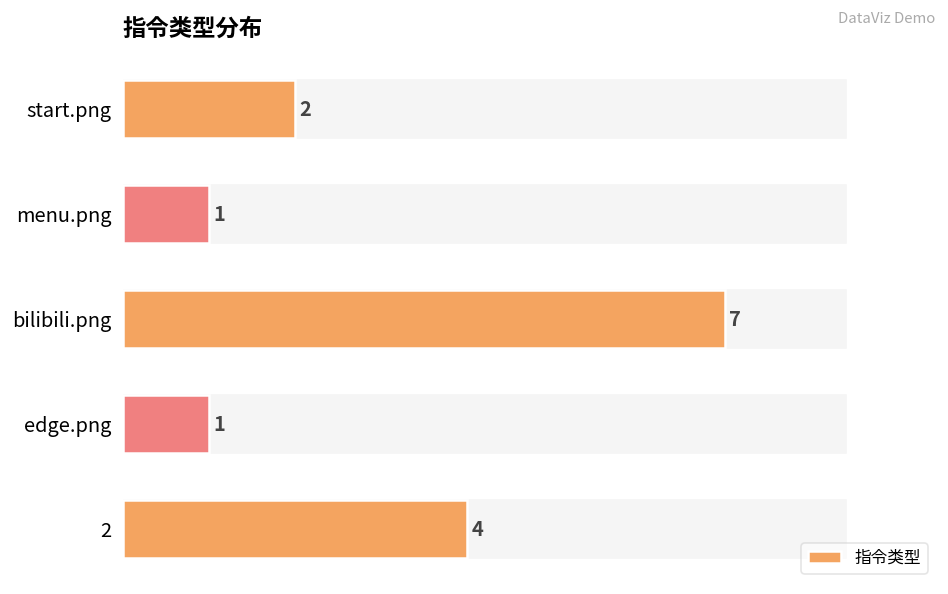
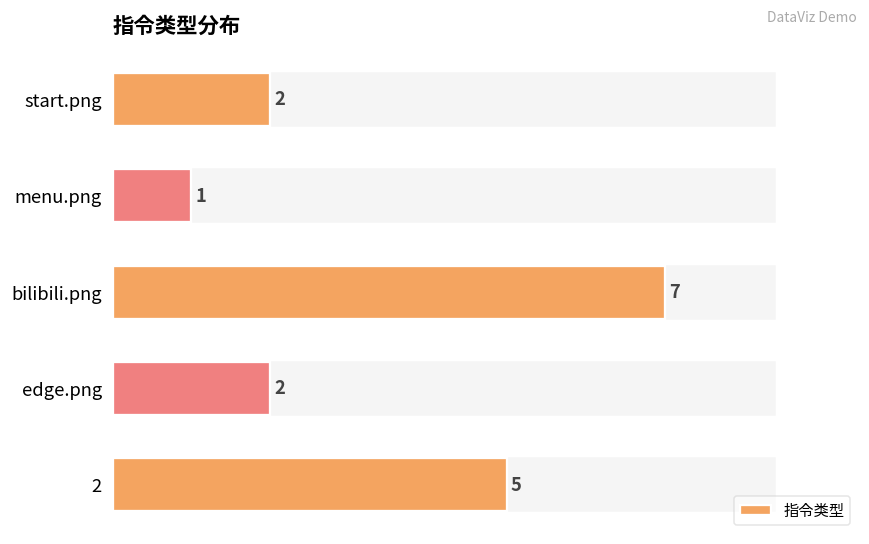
  {
    "start.png": 2,
    "menu.png": 1,
    "bilibili.png": 7,
-   "edge.png": 1,
-   "2": 4
+   "edge.png": 2,
+   "2": 5
  }
